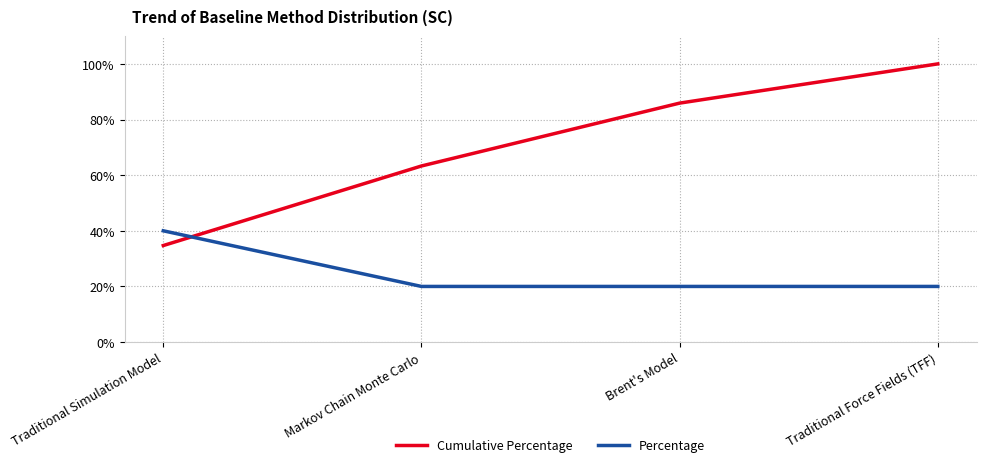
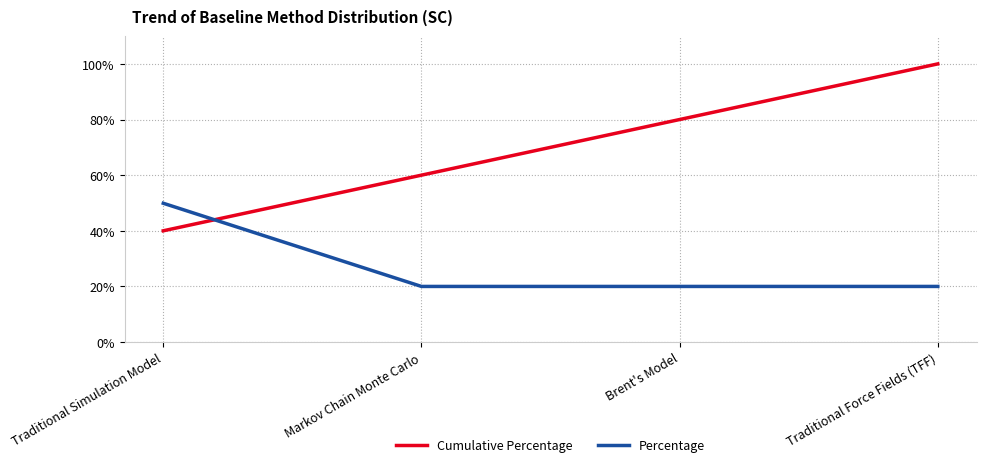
  {
    "Cumulative Percentage": {
-     "Traditional Simulation Model": "35%",
-     "Markov Chain Monte Carlo": "63%",
-     "Brent's Model": "86%",
+     "Traditional Simulation Model": "40%",
+     "Markov Chain Monte Carlo": "60%",
+     "Brent's Model": "80%",
      "Traditional Force Fields (TFF)": "100%"
    },
    "Percentage": {
-     "Traditional Simulation Model": "40%",
+     "Traditional Simulation Model": "50%",
      "Markov Chain Monte Carlo": "20%",
      "Brent's Model": "20%",
      "Traditional Force Fields (TFF)": "20%"
    }
  }
